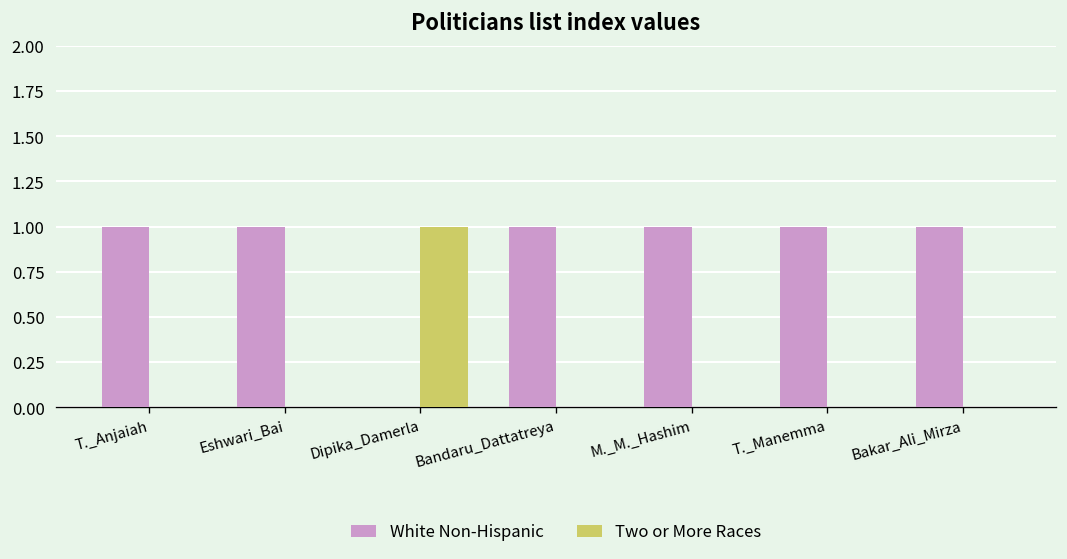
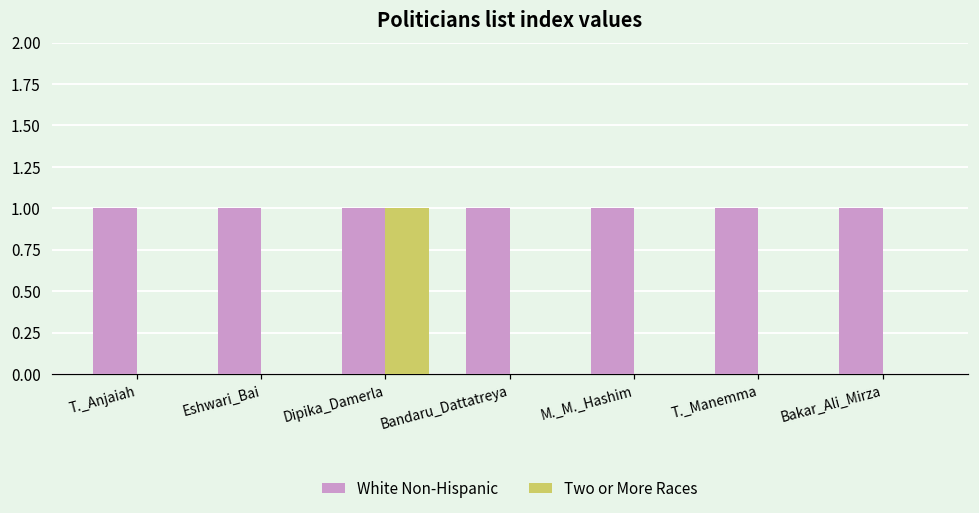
  {
    "White Non-Hispanic": {
      "T._Anjaiah": 1,
      "Eshwari_Bai": 1,
-     "Dipika_Damerla": 0,
+     "Dipika_Damerla": 1,
      "Bandaru_Dattatreya": 1,
      "M._M._Hashim": 1,
      "T._Manemma": 1,
      "Bakar_Ali_Mirza": 1
    },
    "Two or More Races": {
      "T._Anjaiah": 0,
      "Eshwari_Bai": 0,
      "Dipika_Damerla": 1,
      "Bandaru_Dattatreya": 0,
      "M._M._Hashim": 0,
      "T._Manemma": 0,
      "Bakar_Ali_Mirza": 0
    }
  }
